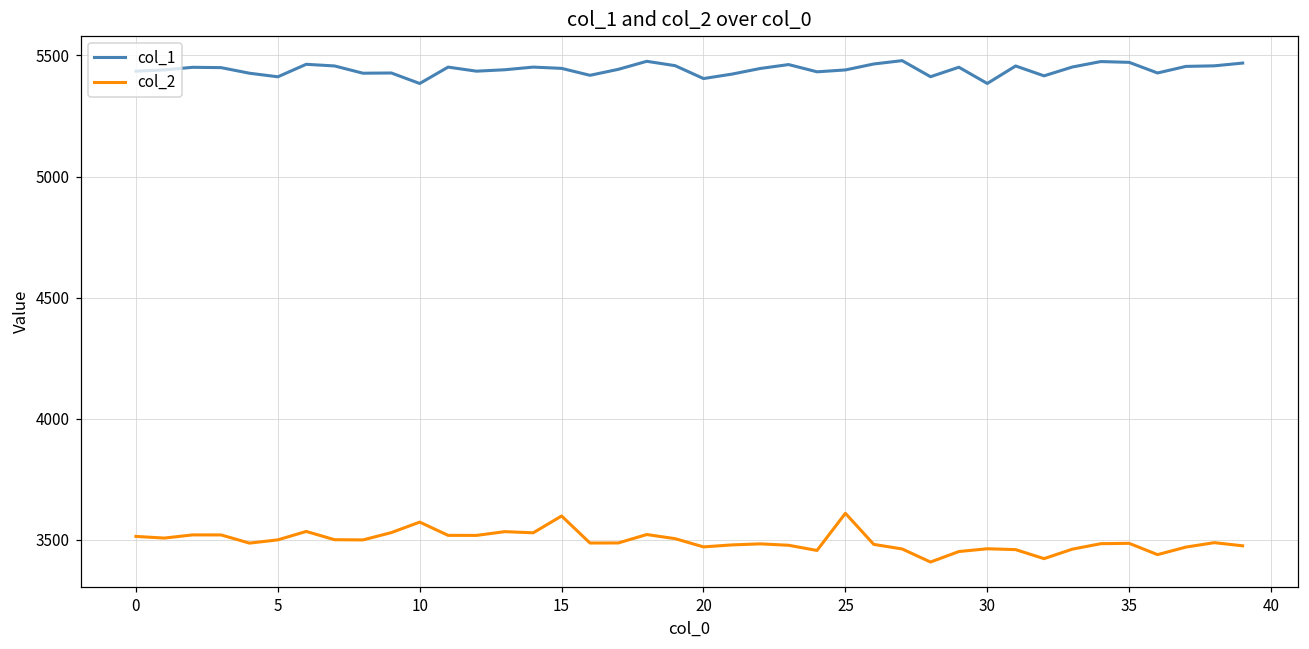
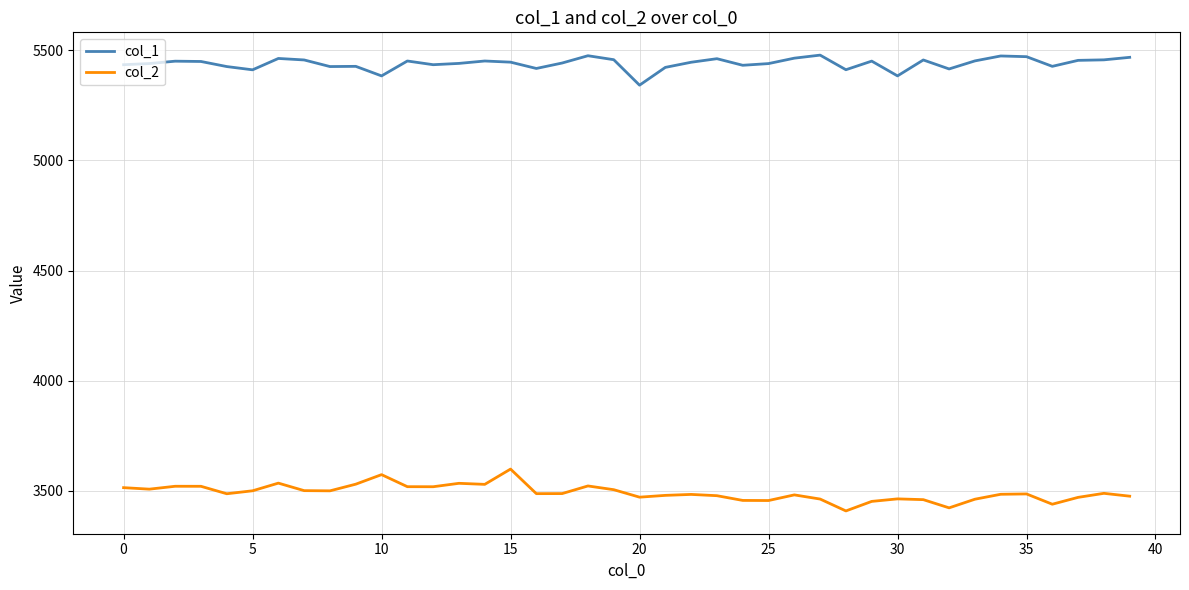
  {
    "col_1": {
      "5": 5410,
      "10": 5380,
      "15": 5450,
-     "20": 5400,
+     "20": 5340,
      "25": 5440,
      "30": 5380,
      "35": 5470
    },
    "col_2": {
      "0": 3510,
      "5": 3500,
      "10": 3570,
      "15": 3600,
      "20": 3470,
-     "25": 3610,
+     "25": 3460,
      "30": 3460,
      "35": 3490
    }
  }
